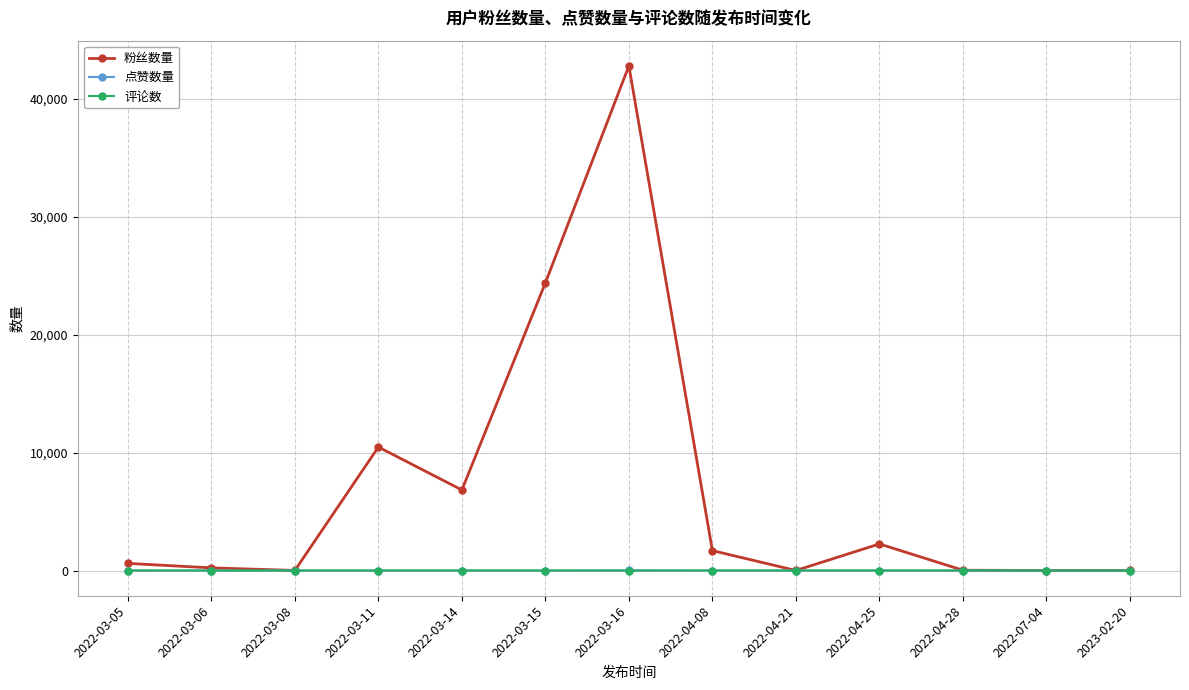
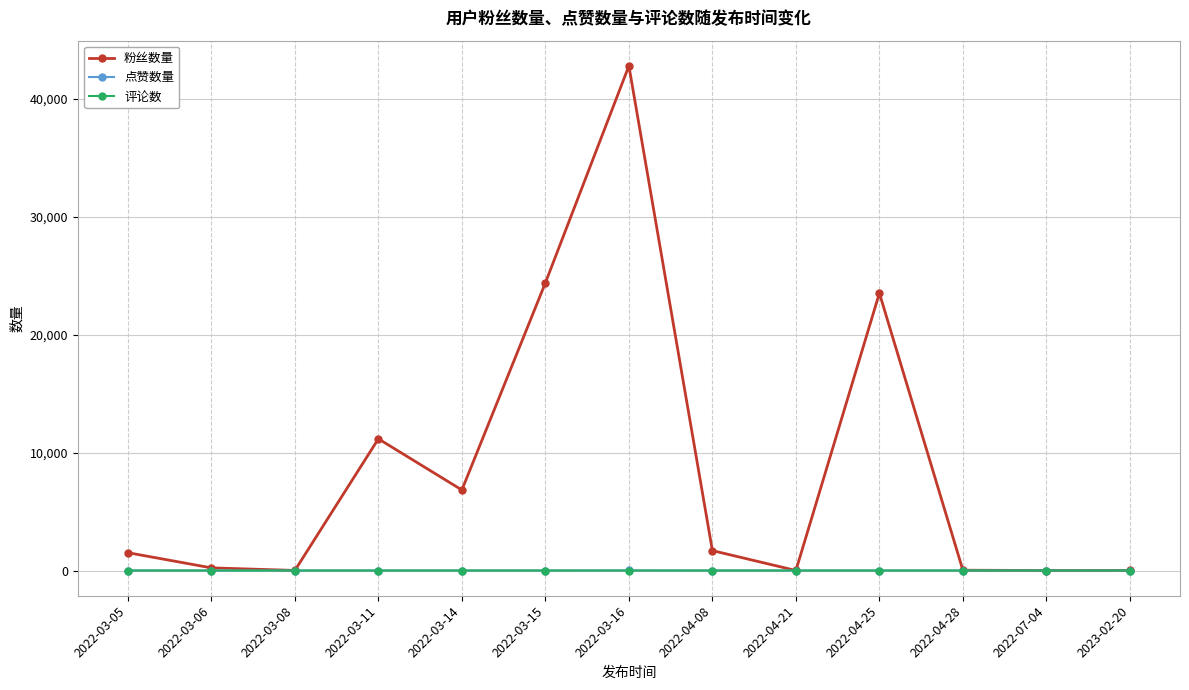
  {
    "粉丝数量": {
-     "2022-03-05": "600",
+     "2022-03-05": "1,500",
      "2022-03-06": "200",
-     "2022-03-11": "10,500",
+     "2022-03-11": "11,200",
      "2022-03-14": "6,800",
      "2022-03-15": "24,400",
      "2022-03-16": "42,800",
      "2022-04-08": "1,700",
-     "2022-04-25": "2,300"
+     "2022-04-25": "23,500"
    },
    "评论数": {
      "2022-03-05": "0",
      "2022-03-06": "0",
      "2022-03-11": "0",
      "2022-03-14": "0",
      "2022-03-15": "0",
      "2022-03-16": "0",
      "2022-04-08": "0",
      "2022-04-25": "0"
    }
  }
